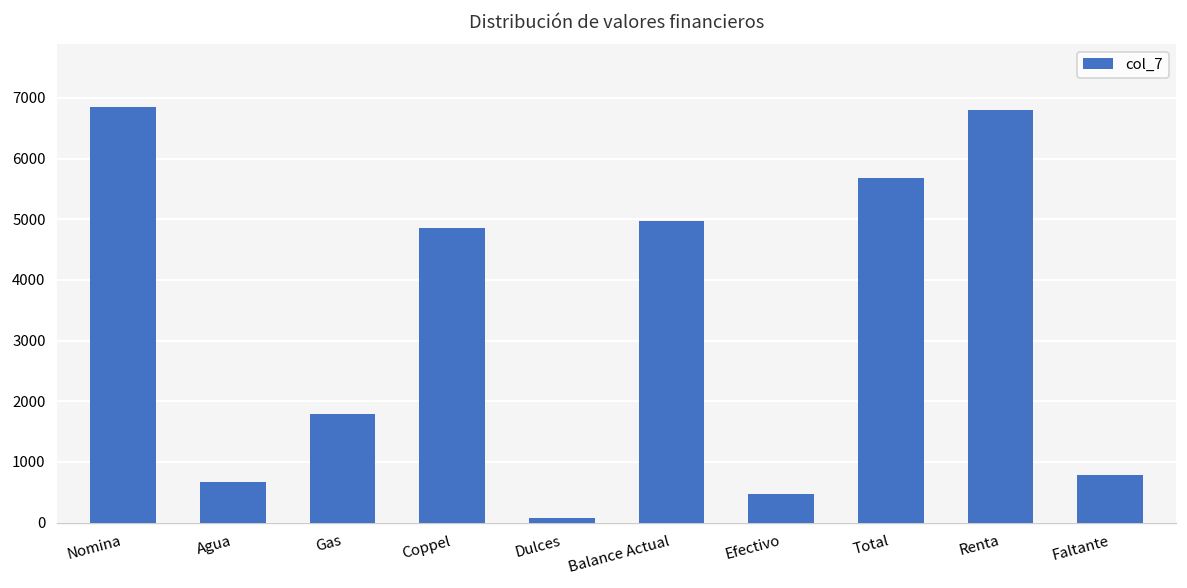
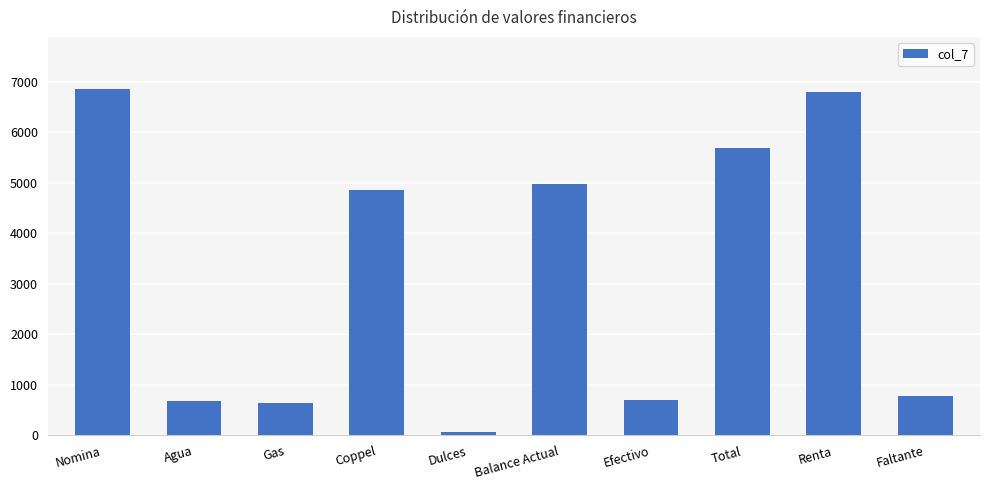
  {
    "Nomina": 6900,
    "Agua": 700,
-   "Gas": 1800,
+   "Gas": 600,
    "Coppel": 4900,
    "Dulces": 100,
    "Balance Actual": 5000,
-   "Efectivo": 500,
+   "Efectivo": 700,
    "Total": 5700,
    "Renta": 6800,
    "Faltante": 800
  }
